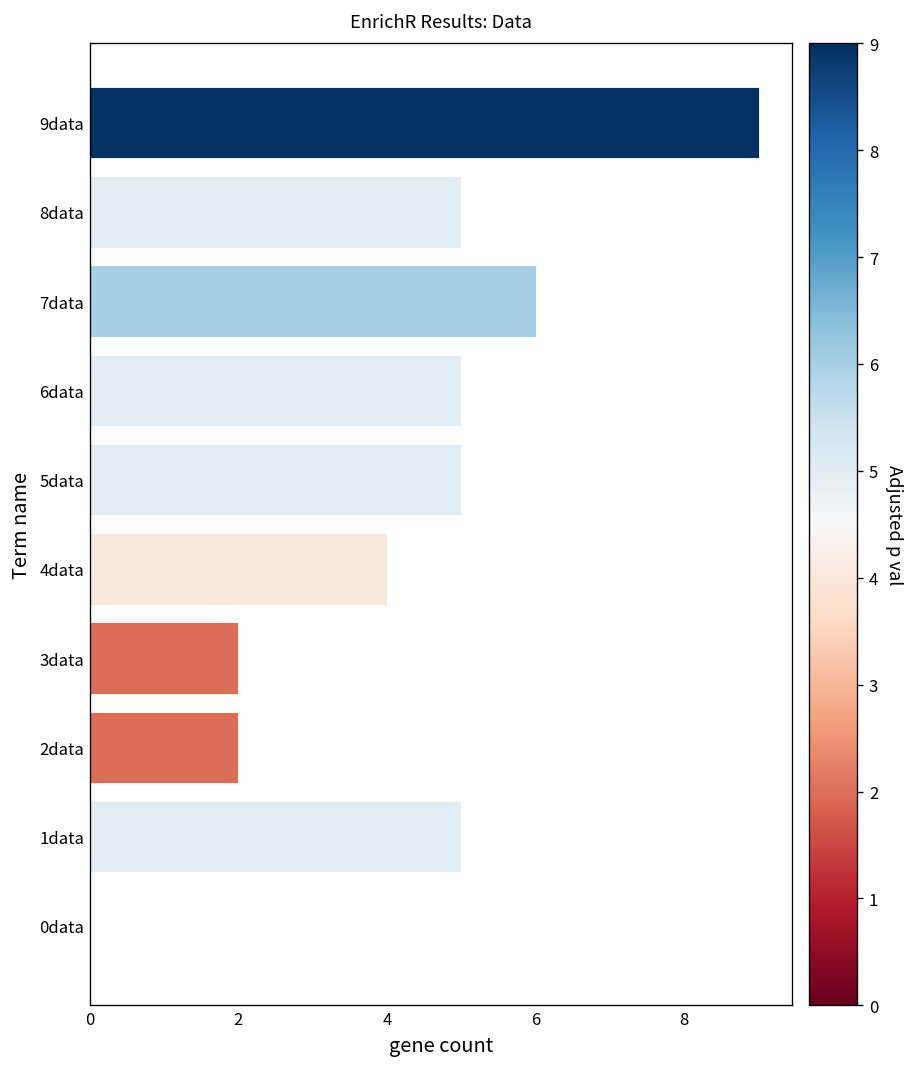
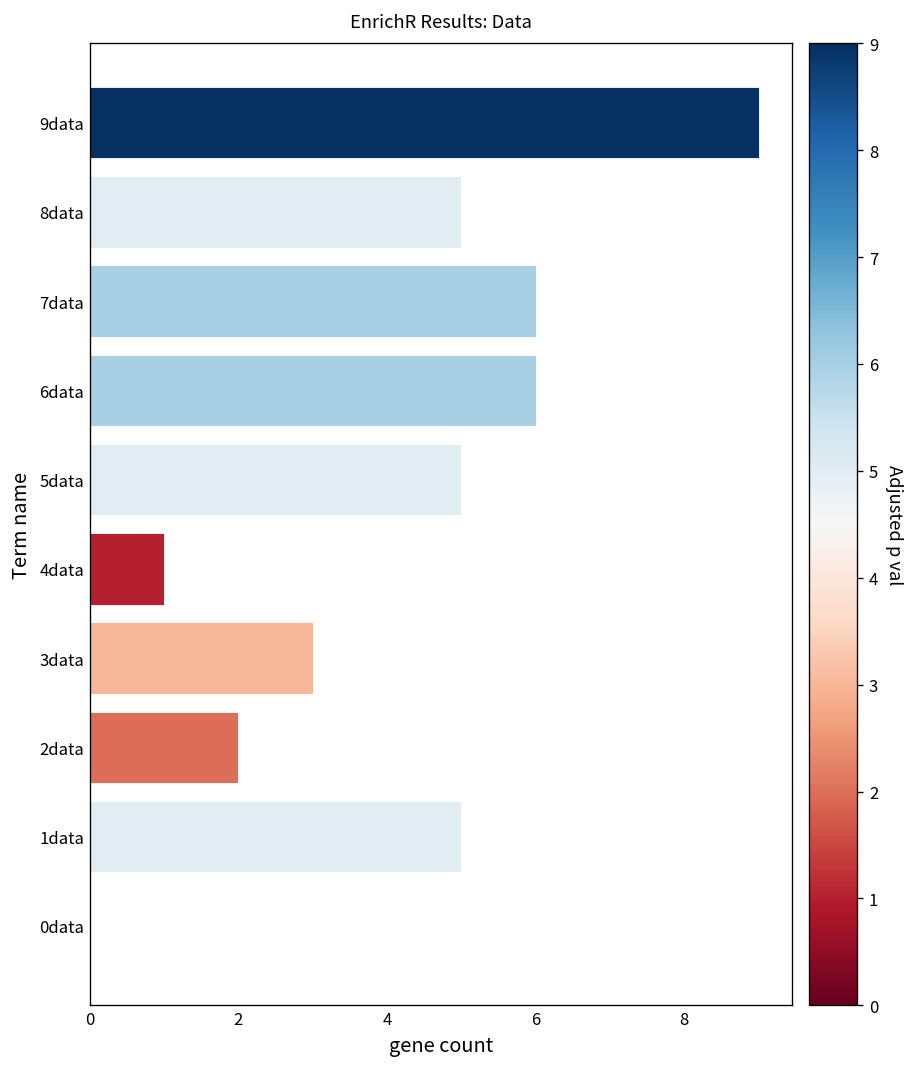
  {
    "9data": 9,
    "8data": 5,
    "7data": 6,
-   "6data": 5,
+   "6data": 6,
    "5data": 5,
-   "4data": 4,
-   "3data": 2,
+   "4data": 1,
+   "3data": 3,
    "2data": 2,
    "1data": 5,
    "0data": 0
  }
